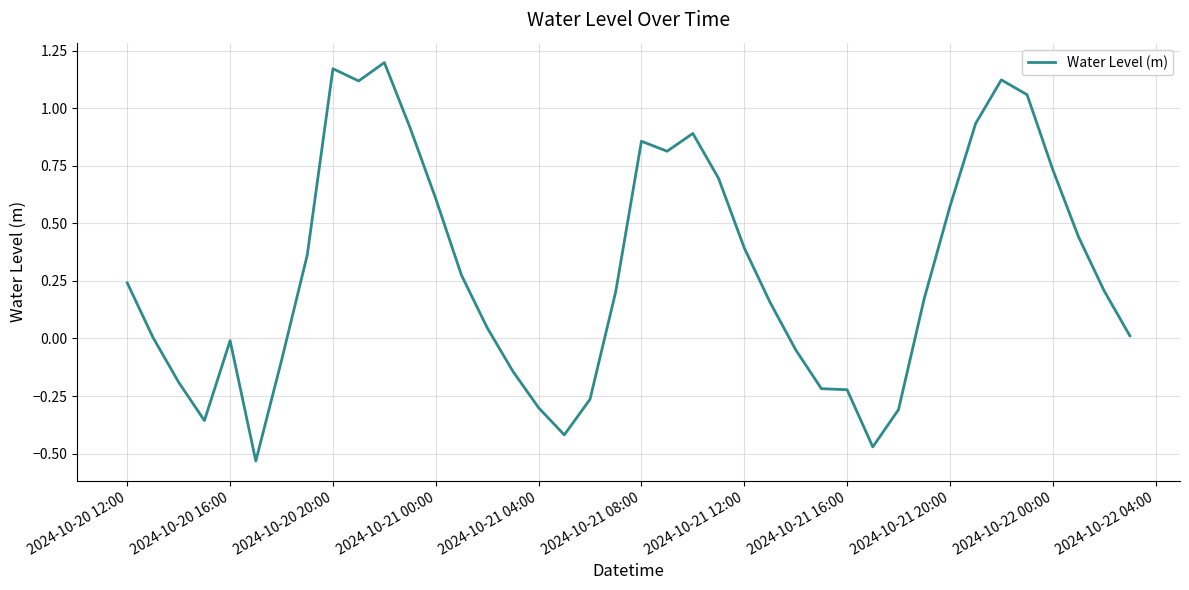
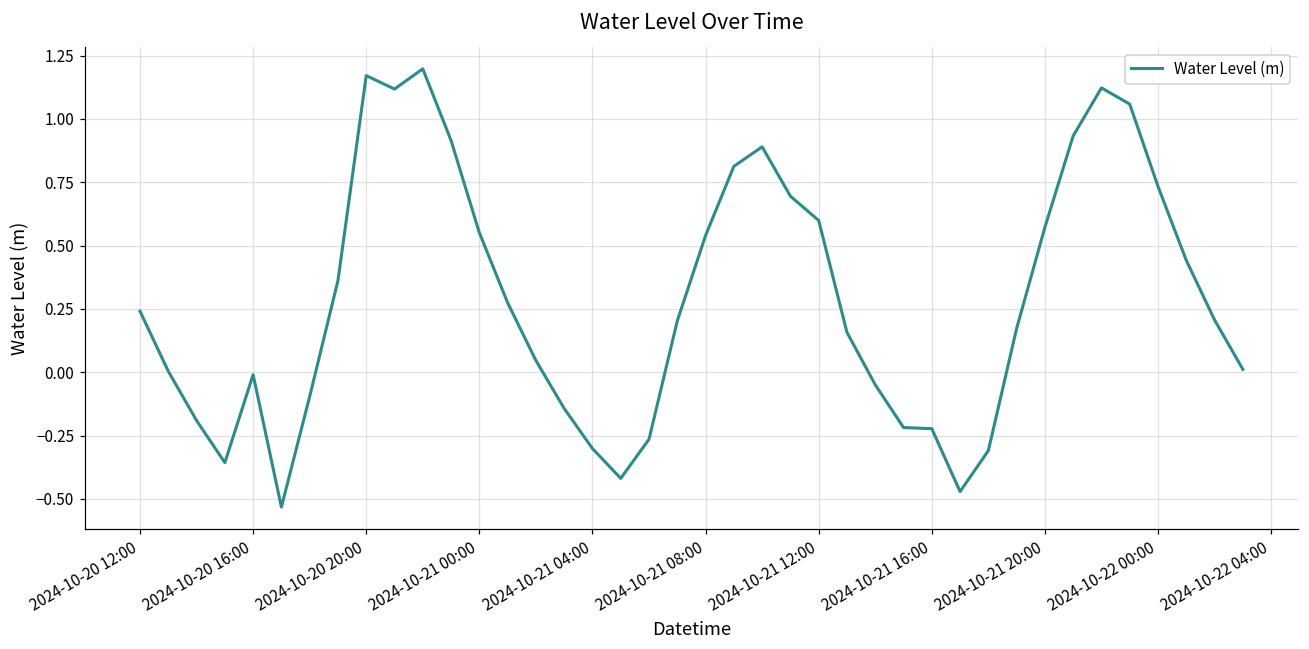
  {
    "2024-10-20 12:00": 0.24,
    "2024-10-20 16:00": -0.01,
    "2024-10-20 20:00": 1.17,
-   "2024-10-21 00:00": 0.61,
+   "2024-10-21 00:00": 0.55,
    "2024-10-21 04:00": -0.30,
-   "2024-10-21 08:00": 0.86,
-   "2024-10-21 12:00": 0.39,
+   "2024-10-21 08:00": 0.54,
+   "2024-10-21 12:00": 0.60,
    "2024-10-21 16:00": -0.22,
    "2024-10-21 20:00": 0.57,
    "2024-10-22 00:00": 0.73
  }
